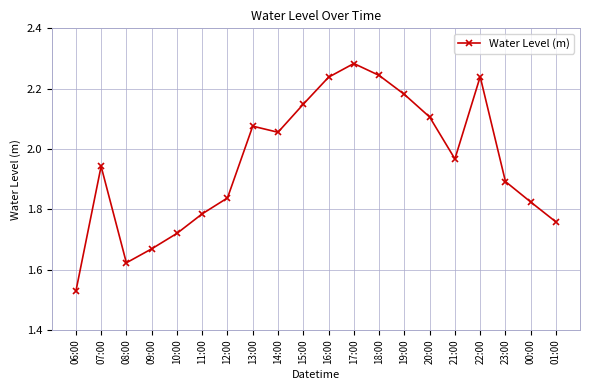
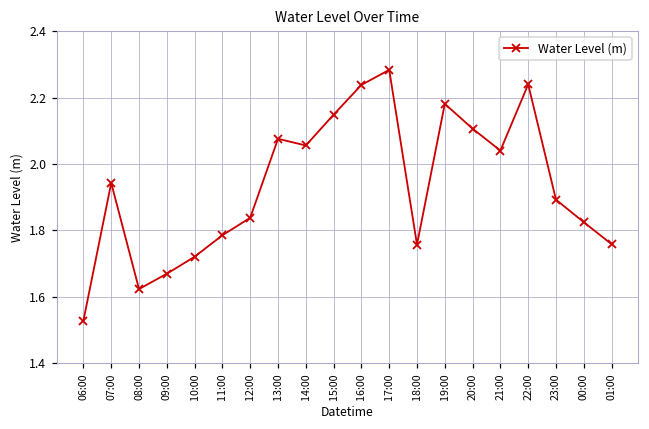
  {
    "06:00": 1.53,
    "07:00": 1.94,
    "08:00": 1.62,
    "09:00": 1.67,
    "10:00": 1.72,
    "11:00": 1.78,
    "12:00": 1.84,
    "13:00": 2.08,
    "14:00": 2.06,
    "15:00": 2.15,
    "16:00": 2.24,
    "17:00": 2.28,
-   "18:00": 2.24,
+   "18:00": 1.76,
    "19:00": 2.18,
    "20:00": 2.11,
-   "21:00": 1.97,
+   "21:00": 2.04,
    "22:00": 2.24,
    "23:00": 1.89,
    "00:00": 1.82,
    "01:00": 1.76
  }
